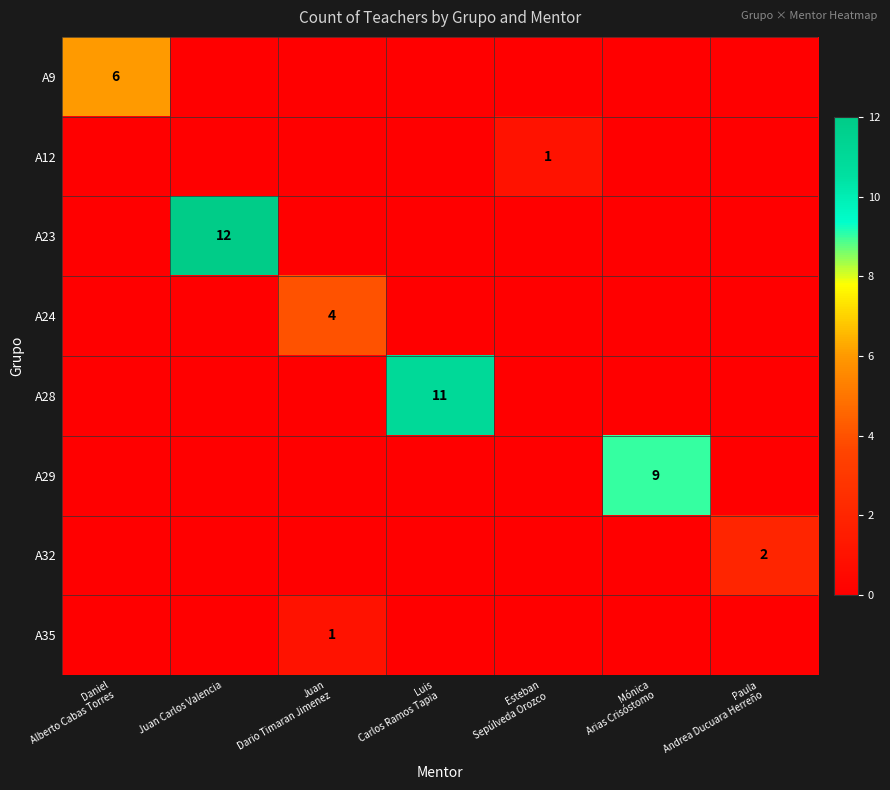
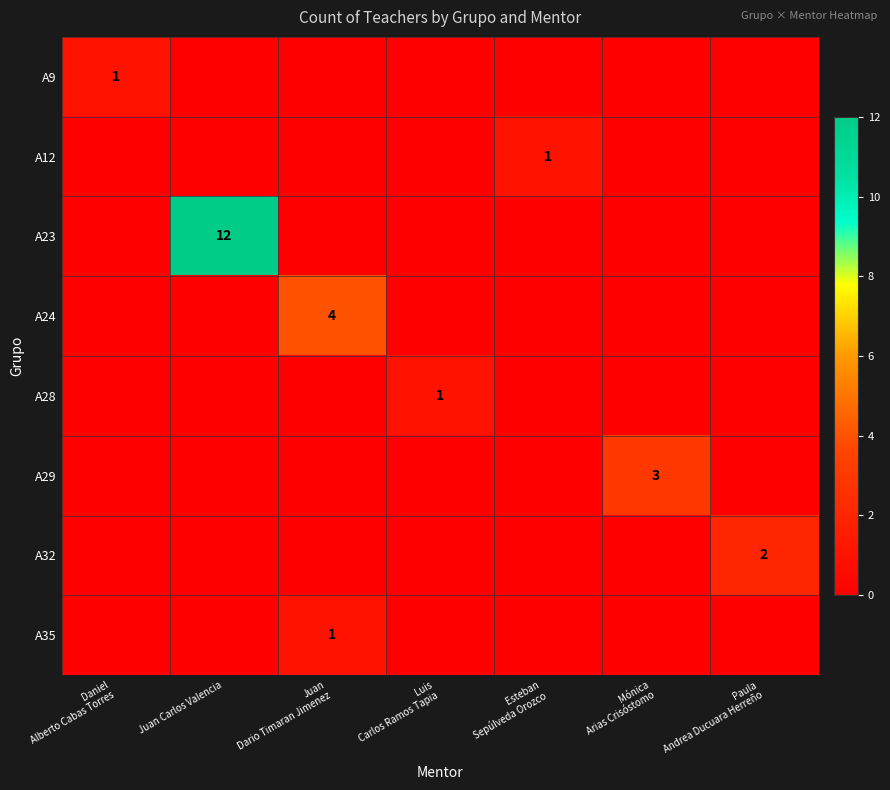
  {
    "A9": {
-     "Daniel Alberto Cabas Torres": 6
+     "Daniel Alberto Cabas Torres": 1
    },
    "A12": {
      "Esteban Sepúlveda Orozco": 1
    },
    "A23": {
      "Juan Carlos Valencia": 12
    },
    "A24": {
      "Juan Dario Timaran Jimenez": 4
    },
    "A28": {
-     "Luis Carlos Ramos Tapia": 11
+     "Luis Carlos Ramos Tapia": 1
    },
    "A29": {
-     "Mónica Arias Crisóstomo": 9
+     "Mónica Arias Crisóstomo": 3
    },
    "A32": {
      "Paula Andrea Ducuara Herreño": 2
    },
    "A35": {
      "Juan Dario Timaran Jimenez": 1
    }
  }
